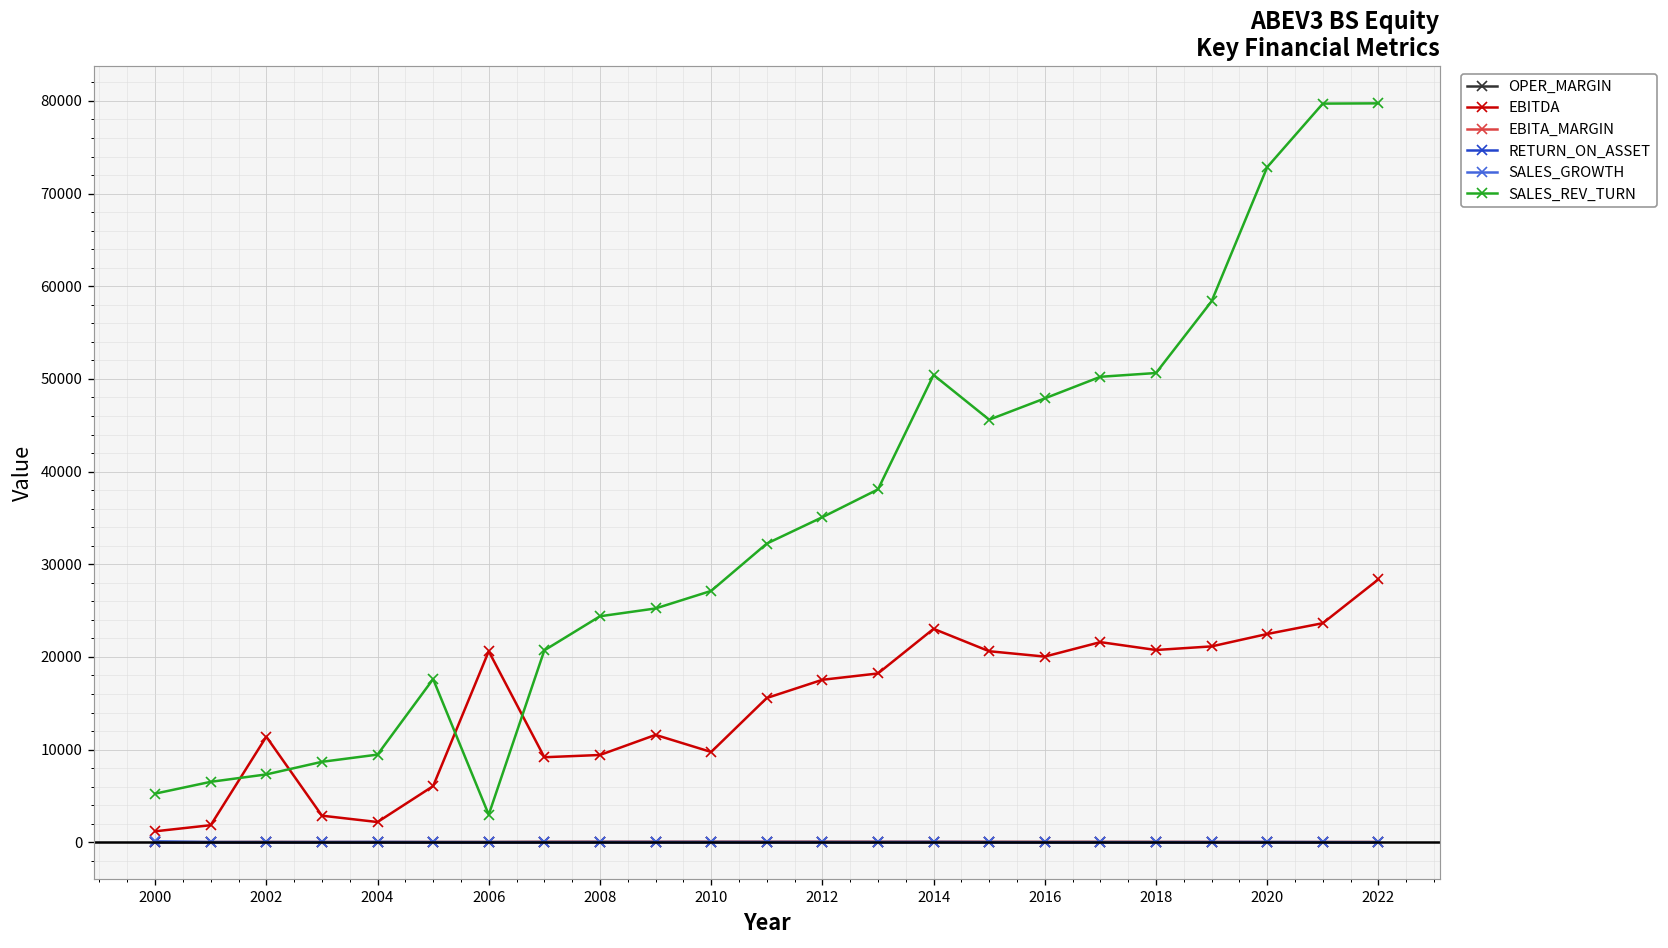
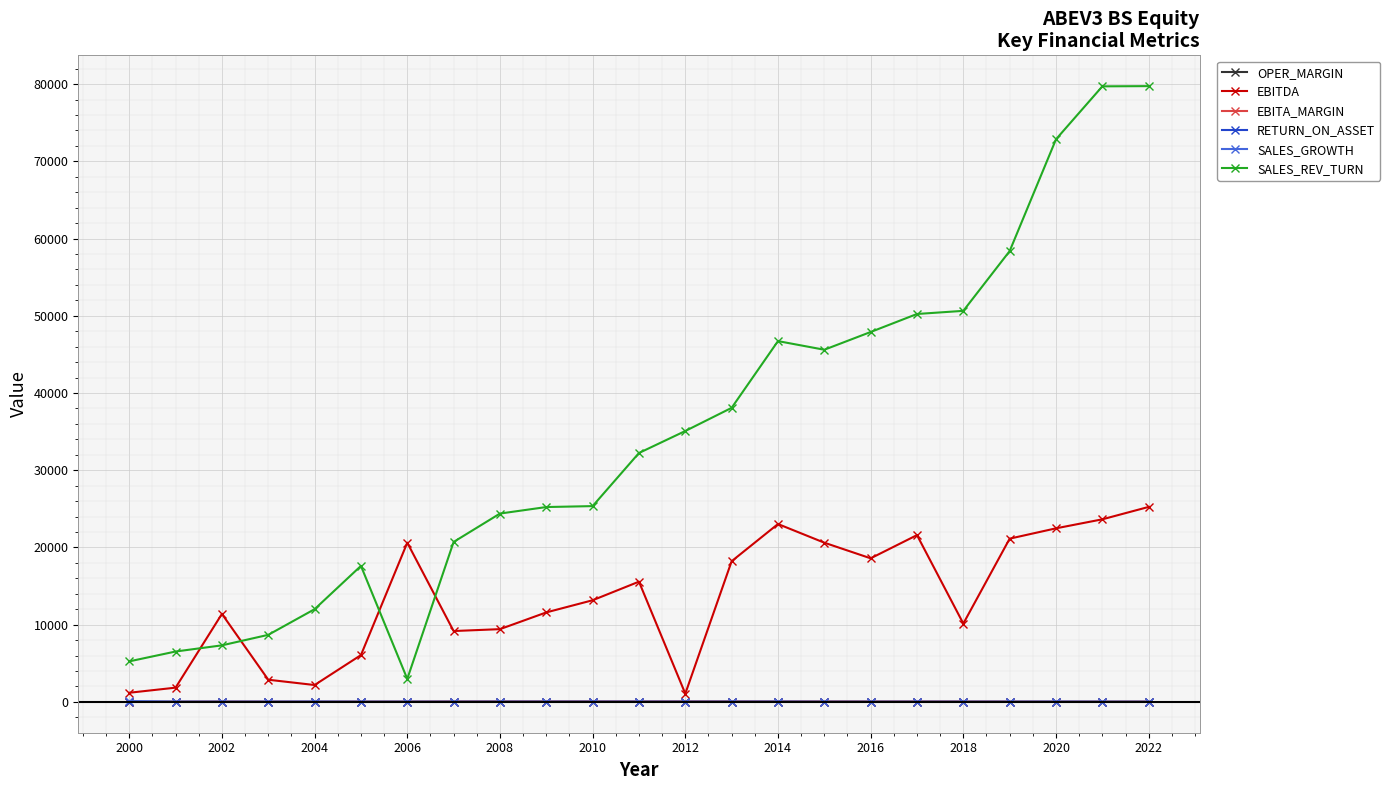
  {
    "EBITDA": {
      "2000": 1000,
      "2002": 11000,
      "2004": 2000,
      "2006": 21000,
      "2008": 9000,
-     "2010": 10000,
-     "2012": 18000,
+     "2010": 13000,
+     "2012": 1000,
      "2014": 23000,
-     "2016": 20000,
-     "2018": 21000,
+     "2016": 19000,
+     "2018": 10000,
      "2020": 22000,
-     "2022": 28000
+     "2022": 25000
    },
    "SALES_REV_TURN": {
      "2000": 5000,
      "2002": 7000,
-     "2004": 9000,
+     "2004": 12000,
      "2006": 3000,
      "2008": 24000,
-     "2010": 27000,
+     "2010": 25000,
      "2012": 35000,
-     "2014": 50000,
+     "2014": 47000,
      "2016": 48000,
      "2018": 51000,
      "2020": 73000,
      "2022": 80000
    }
  }
